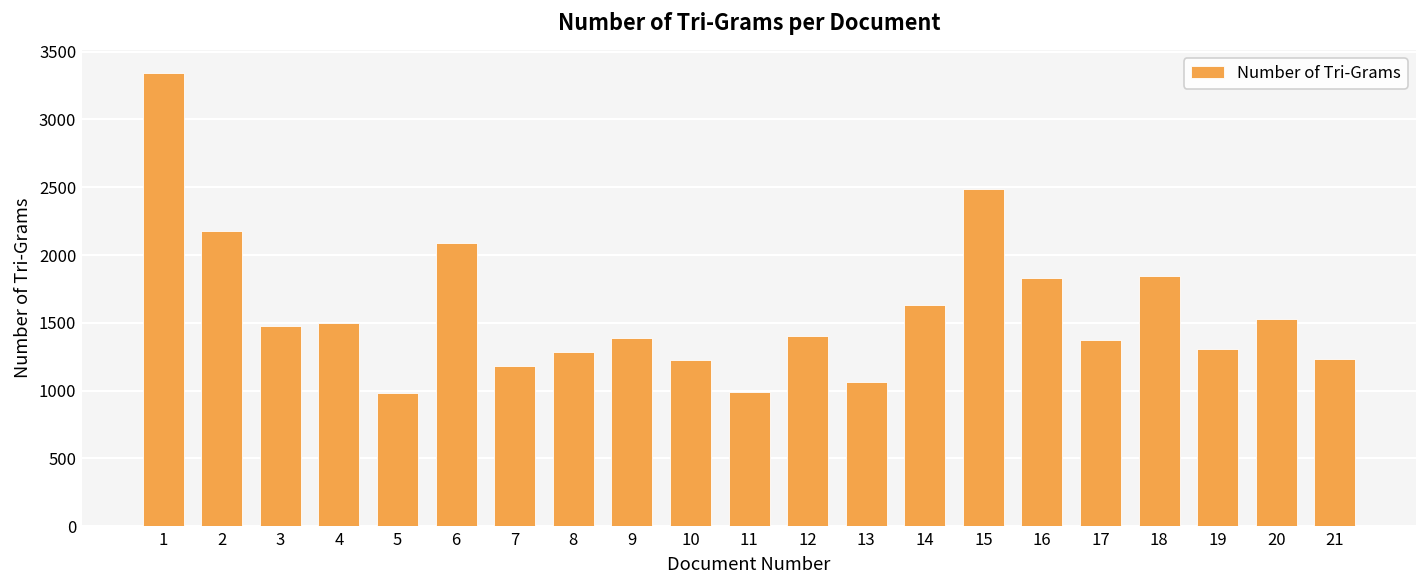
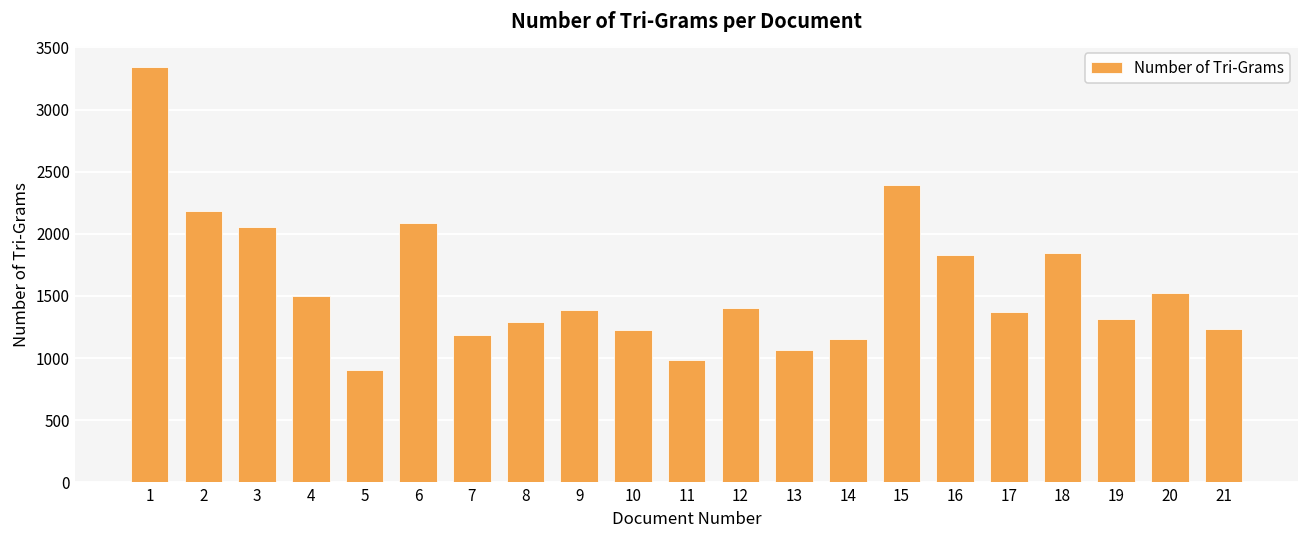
  {
    "1": 3350,
    "2": 2180,
-   "3": 1480,
+   "3": 2060,
    "4": 1500,
-   "5": 980,
+   "5": 900,
    "6": 2090,
    "7": 1180,
    "8": 1290,
    "9": 1390,
    "10": 1220,
    "11": 990,
    "12": 1400,
    "13": 1060,
-   "14": 1640,
-   "15": 2480,
+   "14": 1160,
+   "15": 2390,
    "16": 1830,
    "17": 1370,
    "18": 1850,
    "19": 1310,
    "20": 1530,
    "21": 1230
  }
